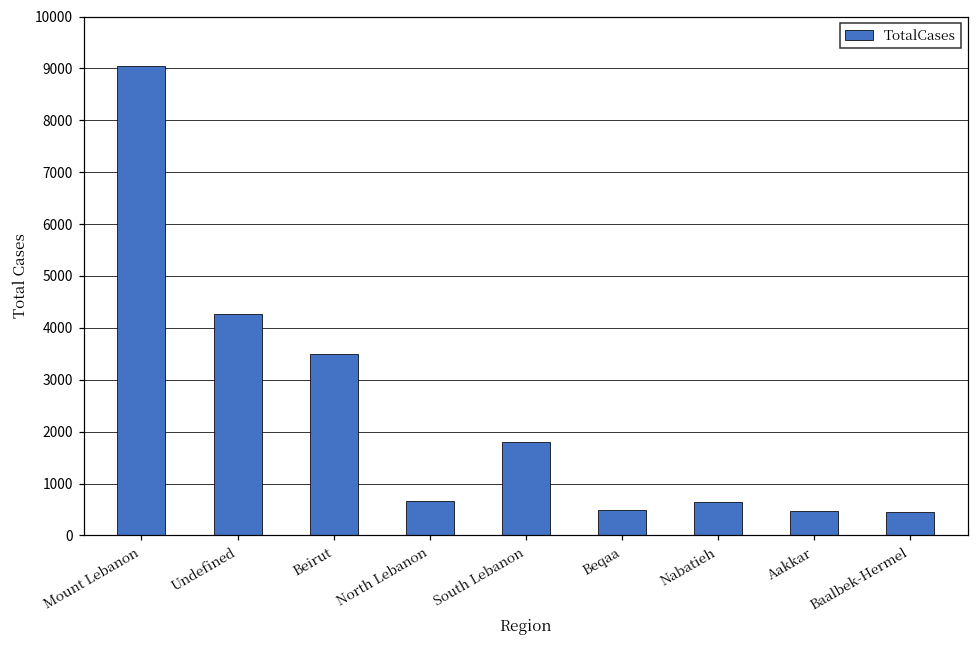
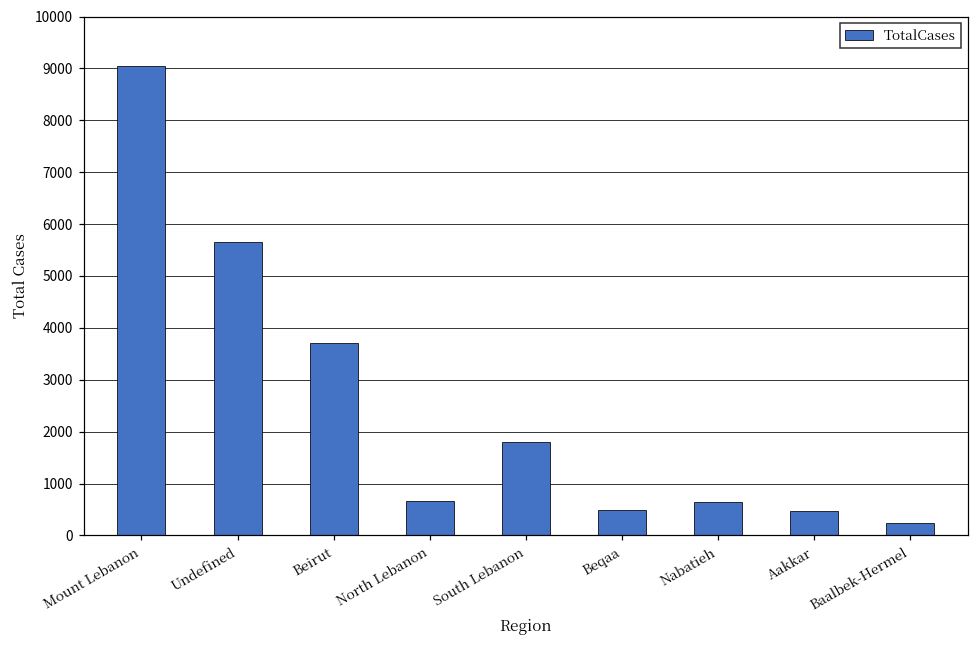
  {
    "Mount Lebanon": 9000,
-   "Undefined": 4300,
-   "Beirut": 3500,
+   "Undefined": 5700,
+   "Beirut": 3700,
    "North Lebanon": 700,
    "South Lebanon": 1800,
    "Beqaa": 500,
    "Nabatieh": 600,
    "Aakkar": 500,
-   "Baalbek-Hermel": 500
+   "Baalbek-Hermel": 200
  }
